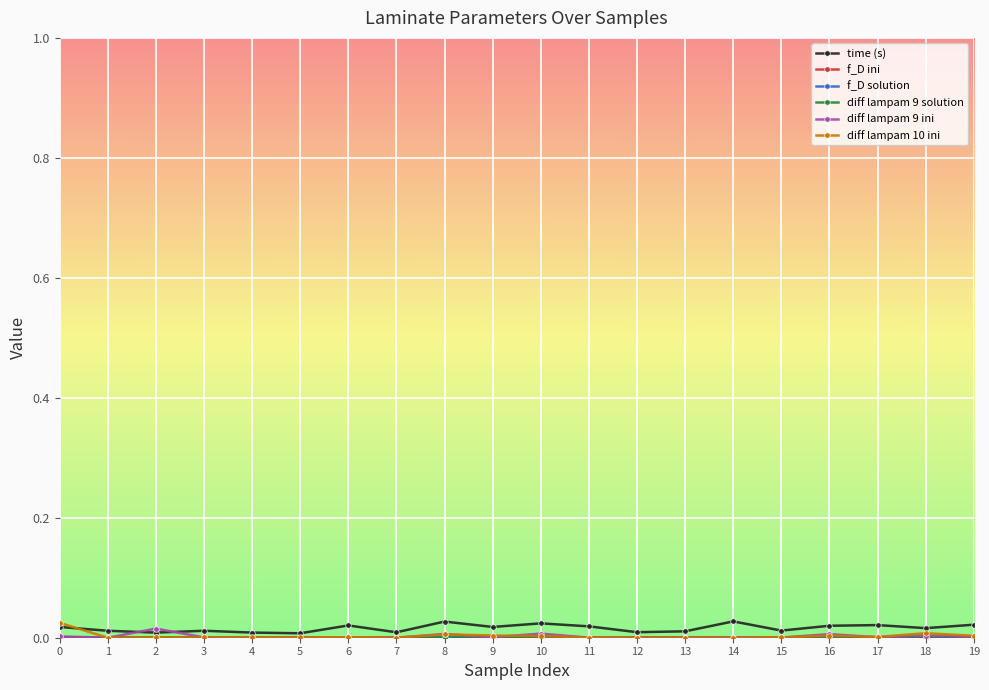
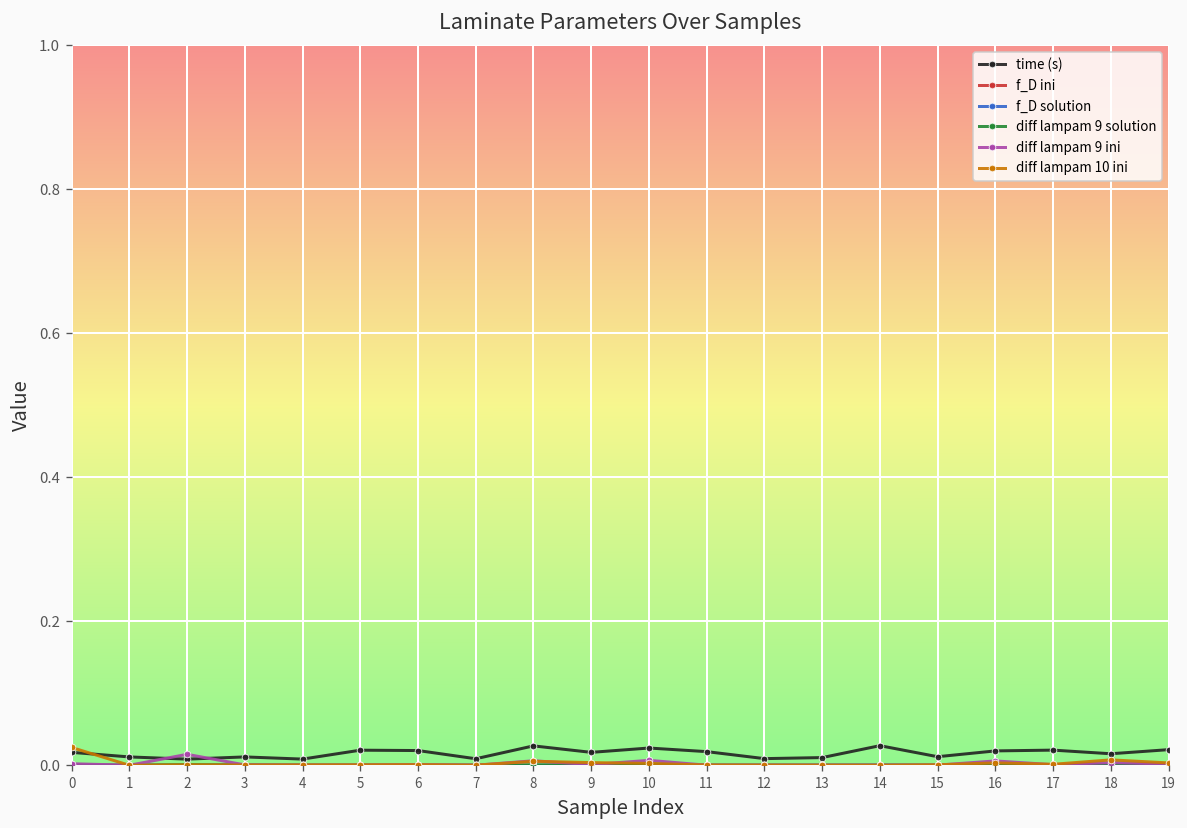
  {
    "time (s)": {
      "0": 0.02,
      "1": 0.01,
      "2": 0.01,
      "3": 0.01,
      "4": 0.01,
-     "5": 0.01,
+     "5": 0.02,
      "6": 0.02,
      "7": 0.01,
      "8": 0.03,
      "9": 0.02,
      "10": 0.02,
      "11": 0.02,
      "12": 0.01,
      "13": 0.01,
      "14": 0.03,
      "15": 0.01,
      "16": 0.02,
      "17": 0.02,
      "18": 0.02,
      "19": 0.02
    },
    "diff lampam 9 ini": {
      "2": 0.02,
      "10": 0.01
    },
    "diff lampam 10 ini": {
      "0": 0.02
    }
  }
